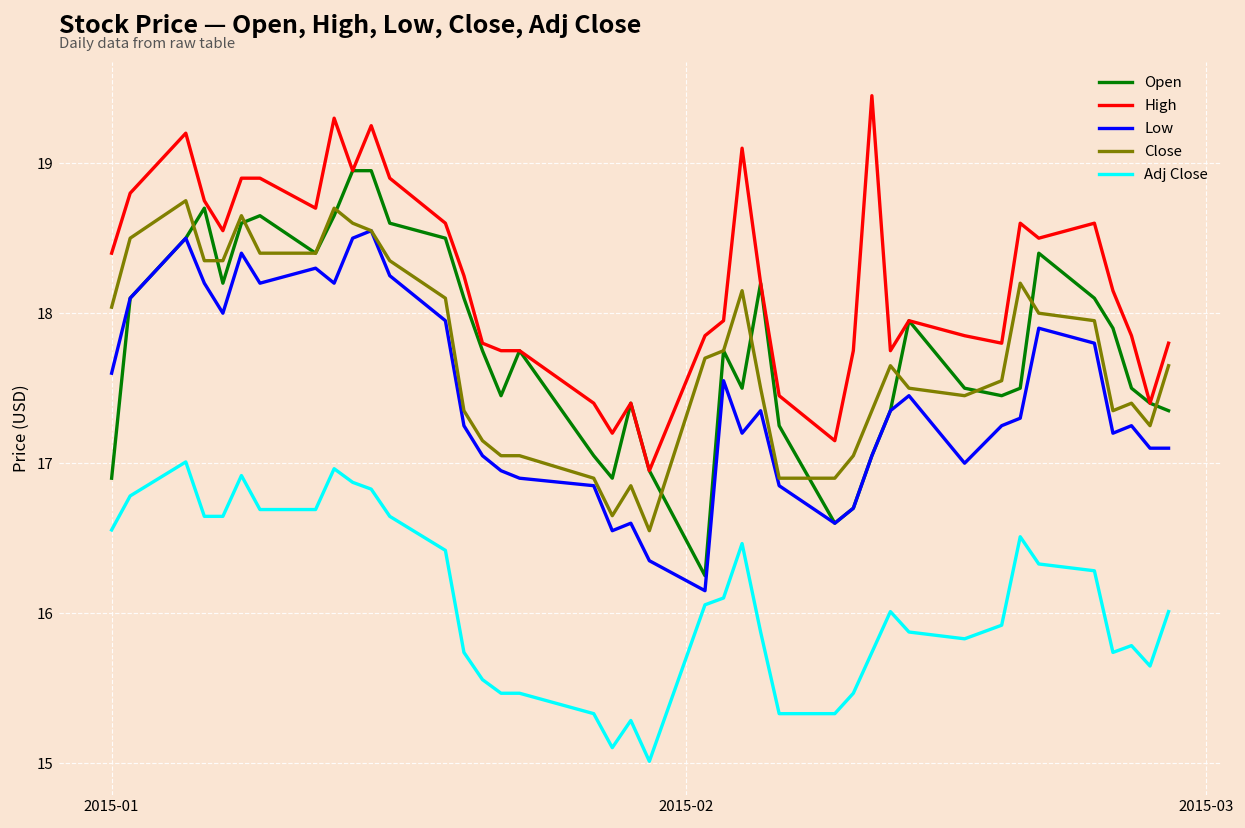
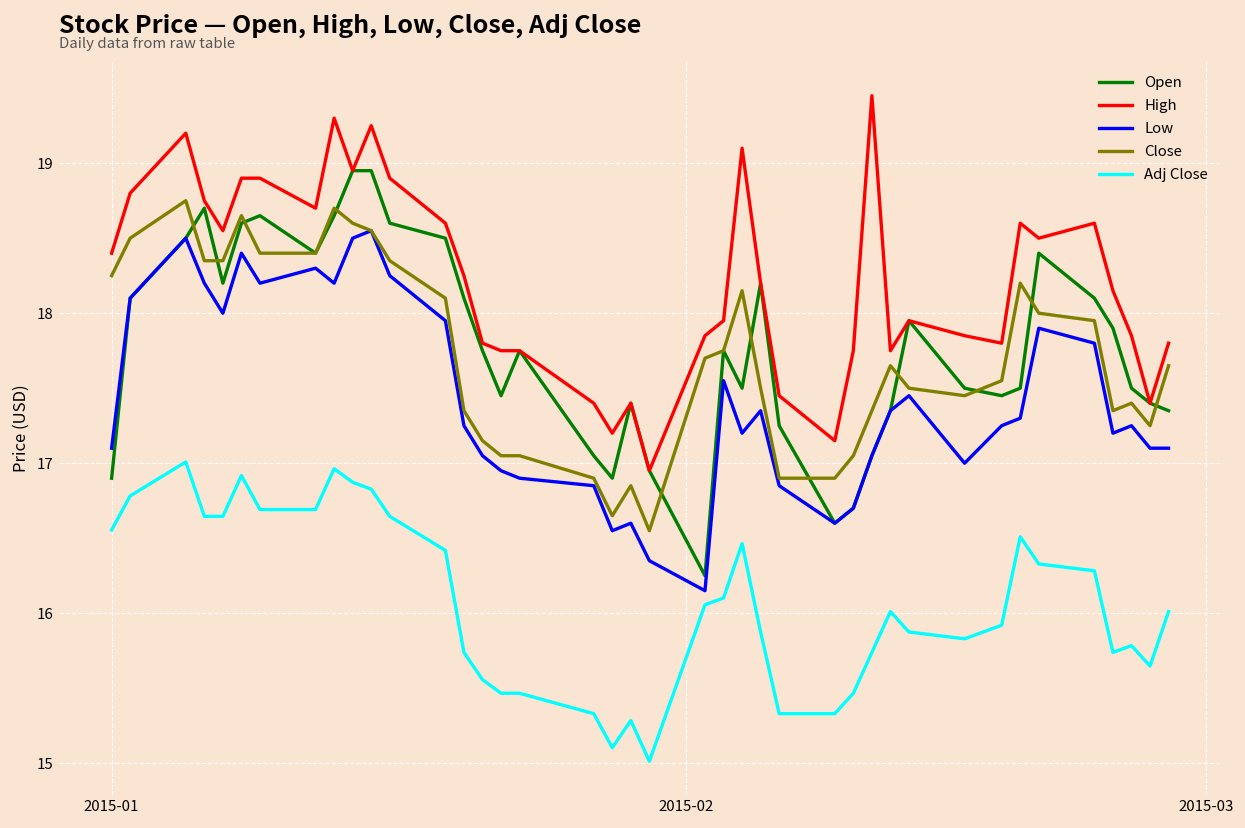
  {
    "Open": {
      "2015-01": 16.90
    },
    "High": {
      "2015-01": 18.40
    },
    "Low": {
-     "2015-01": 17.6
+     "2015-01": 17.1
    },
    "Close": {
-     "2015-01": 18.04
+     "2015-01": 18.25
    },
    "Adj Close": {
      "2015-01": 16.56
    }
  }
